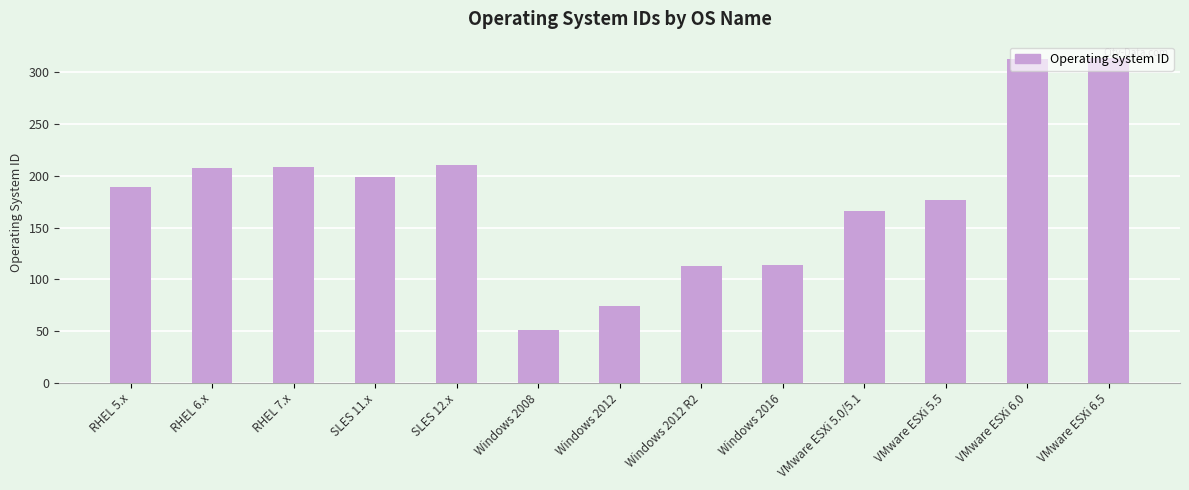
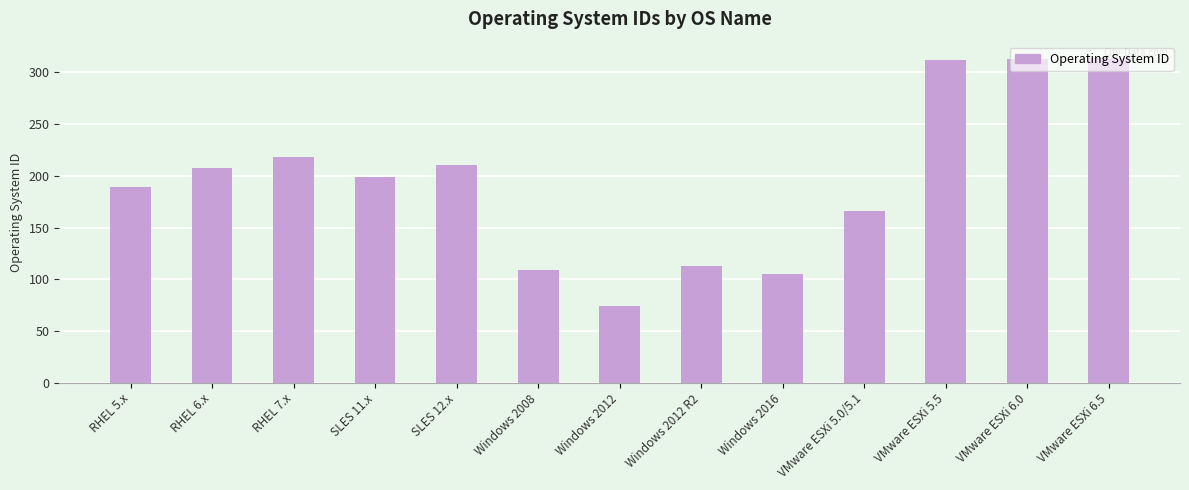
  {
    "RHEL 5.x": 189,
    "RHEL 6.x": 208,
-   "RHEL 7.x": 209,
+   "RHEL 7.x": 218,
    "SLES 11.x": 199,
    "SLES 12.x": 210,
-   "Windows 2008": 51,
+   "Windows 2008": 109,
    "Windows 2012": 74,
    "Windows 2012 R2": 113,
-   "Windows 2016": 114,
+   "Windows 2016": 105,
    "VMware ESXi 5.0/5.1": 166,
-   "VMware ESXi 5.5": 177
+   "VMware ESXi 5.5": 312
  }
